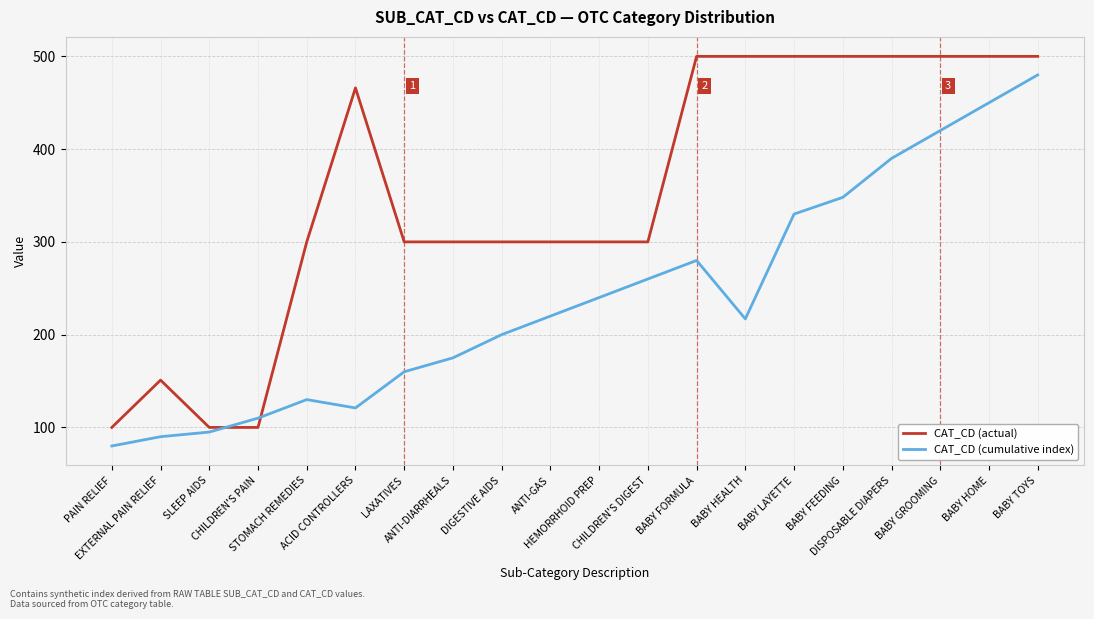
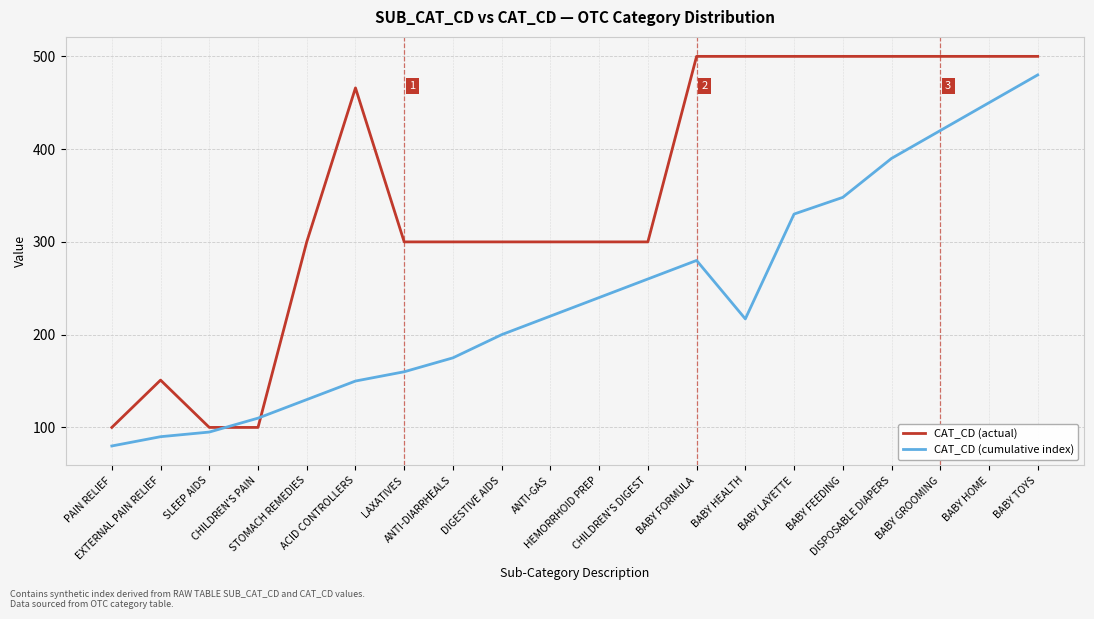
  {
    "CAT_CD (actual)": {
      "PAIN RELIEF": 100,
      "EXTERNAL PAIN RELIEF": 150,
      "SLEEP AIDS": 100,
      "CHILDREN'S PAIN": 100,
      "STOMACH REMEDIES": 300,
      "ACID CONTROLLERS": 470,
      "LAXATIVES": 300,
      "ANTI-DIARRHEALS": 300,
      "DIGESTIVE AIDS": 300,
      "ANTI-GAS": 300,
      "HEMORRHOID PREP": 300,
      "CHILDREN'S DIGEST": 300,
      "BABY HEALTH": 500,
      "BABY LAYETTE": 500,
      "BABY FEEDING": 500,
      "DISPOSABLE DIAPERS": 500,
      "BABY HOME": 500,
      "BABY TOYS": 500
    },
    "CAT_CD (cumulative index)": {
      "PAIN RELIEF": 80,
      "EXTERNAL PAIN RELIEF": 90,
      "SLEEP AIDS": 100,
      "CHILDREN'S PAIN": 110,
      "STOMACH REMEDIES": 130,
-     "ACID CONTROLLERS": 120,
+     "ACID CONTROLLERS": 150,
      "LAXATIVES": 160,
      "ANTI-DIARRHEALS": 180,
      "DIGESTIVE AIDS": 200,
      "ANTI-GAS": 220,
      "HEMORRHOID PREP": 240,
      "CHILDREN'S DIGEST": 260,
      "BABY FORMULA": 280,
      "BABY HEALTH": 220,
      "BABY LAYETTE": 330,
      "BABY FEEDING": 350,
      "DISPOSABLE DIAPERS": 390,
      "BABY GROOMING": 420,
      "BABY HOME": 450,
      "BABY TOYS": 480
    }
  }
